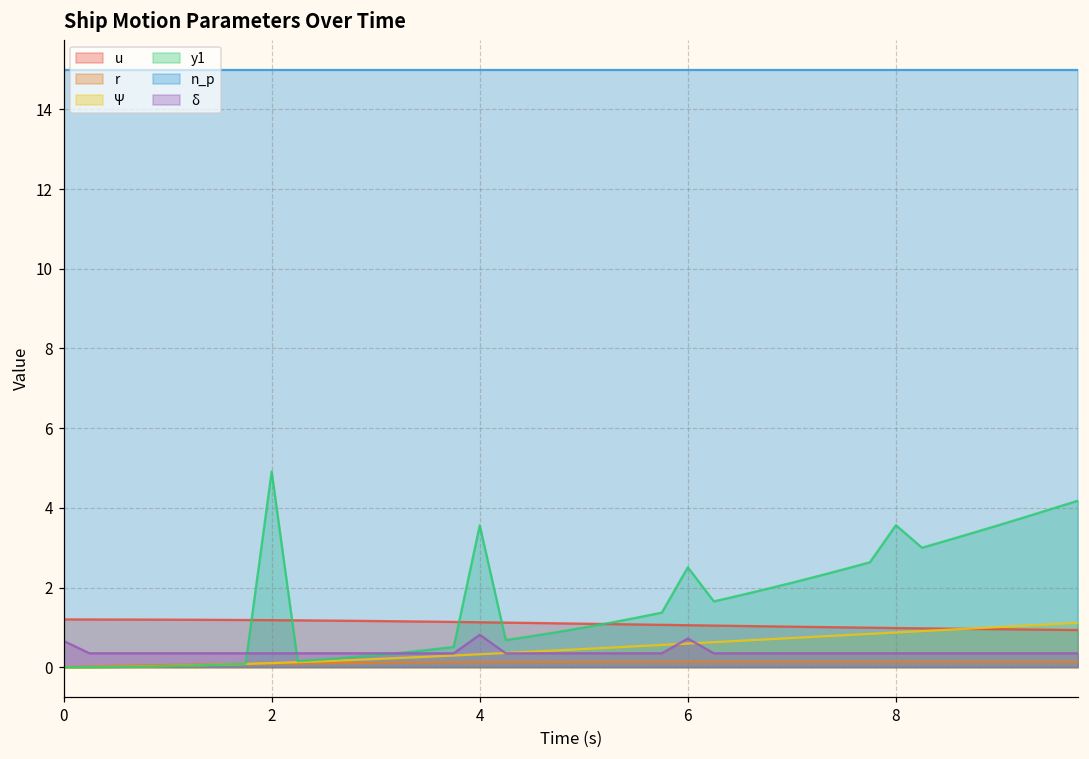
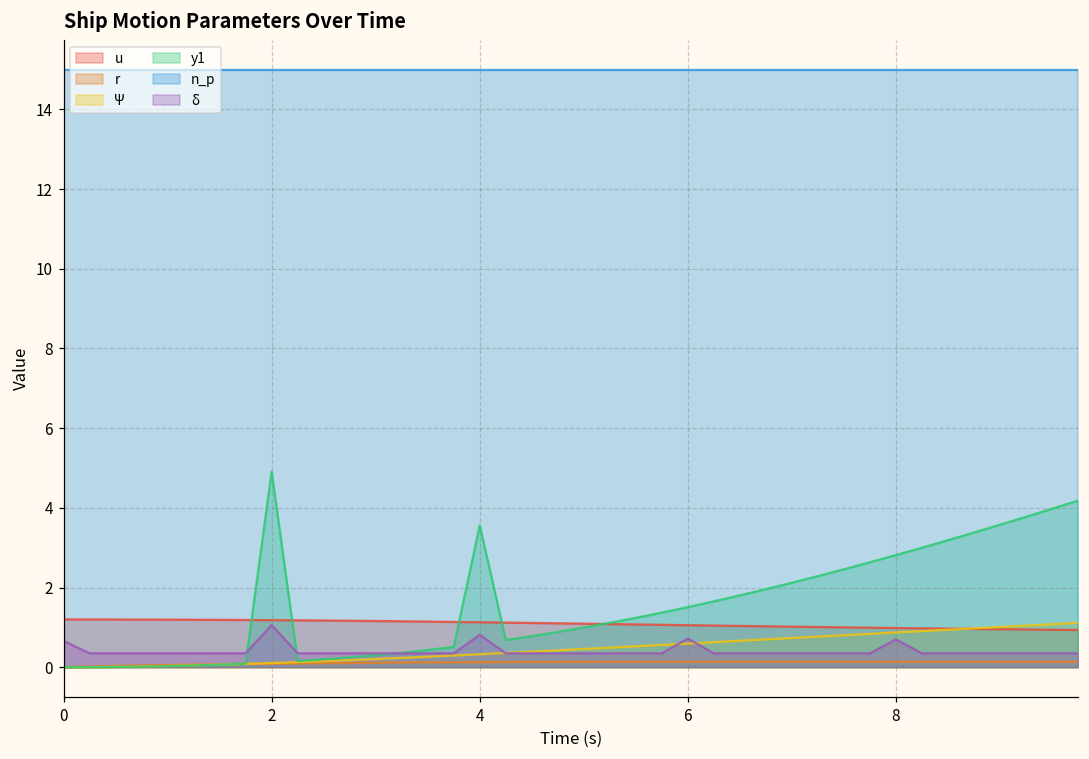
  {
    "y1": {
      "2": 4.9,
      "4": 3.6,
-     "6": 2.5,
-     "8": 3.6
+     "6": 1.5,
+     "8": 2.8
    },
    "n_p": {
      "0": 15.0,
      "2": 15.0,
      "4": 15.0,
      "6": 15.0,
      "8": 15.0
    },
    "δ": {
      "0": 0.7,
-     "2": 0.3,
+     "2": 1.1,
      "4": 0.8,
      "6": 0.7,
-     "8": 0.3
+     "8": 0.7
    }
  }
